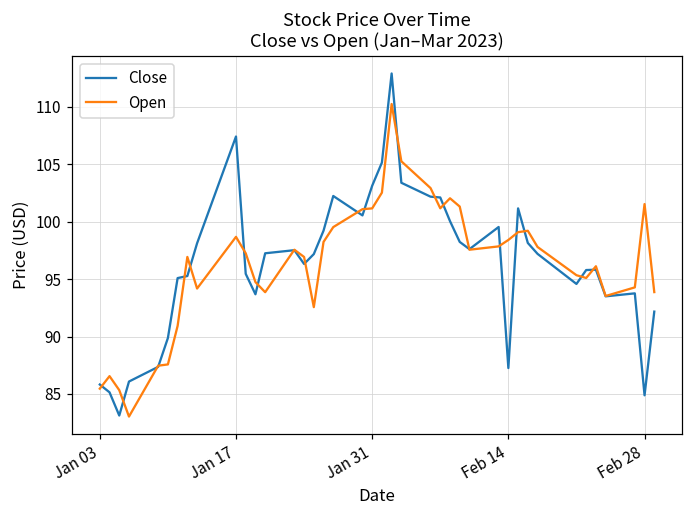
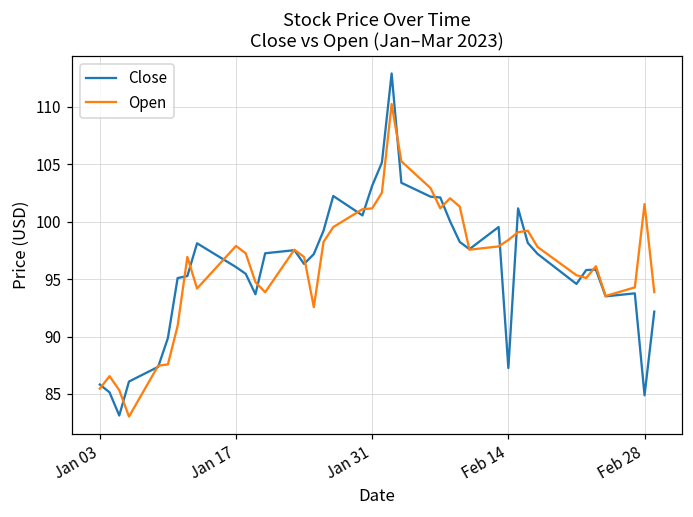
  {
    "Close": {
      "Jan 03": 85.8,
-     "Jan 17": 107.4,
+     "Jan 17": 96.1,
      "Jan 31": 103.1,
      "Feb 14": 87.3,
      "Feb 28": 84.9
    },
    "Open": {
      "Jan 03": 85.5,
-     "Jan 17": 98.7,
+     "Jan 17": 97.9,
      "Jan 31": 101.2,
      "Feb 14": 98.4,
      "Feb 28": 101.5
    }
  }
